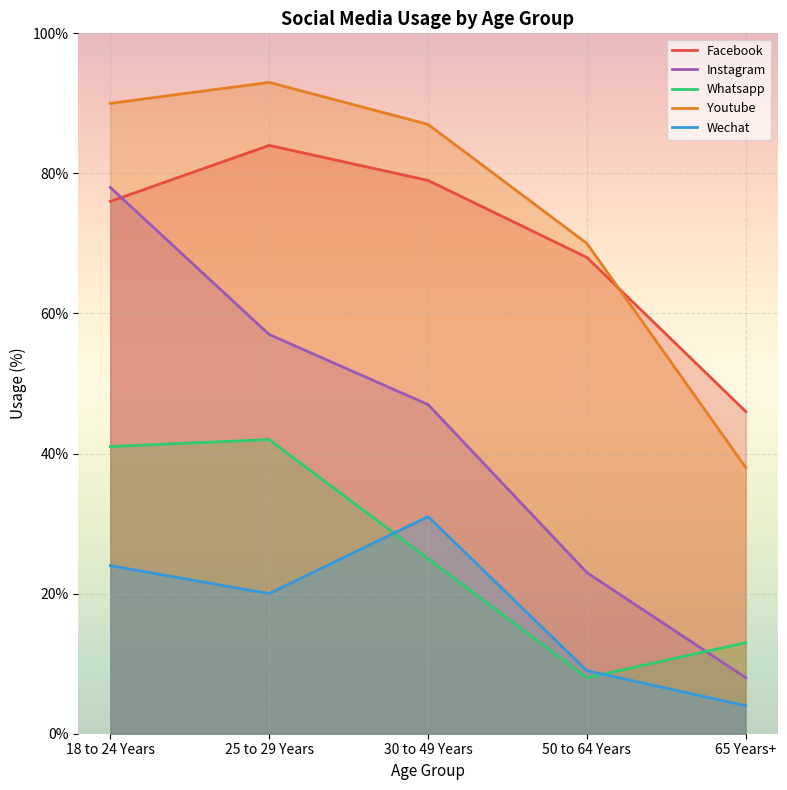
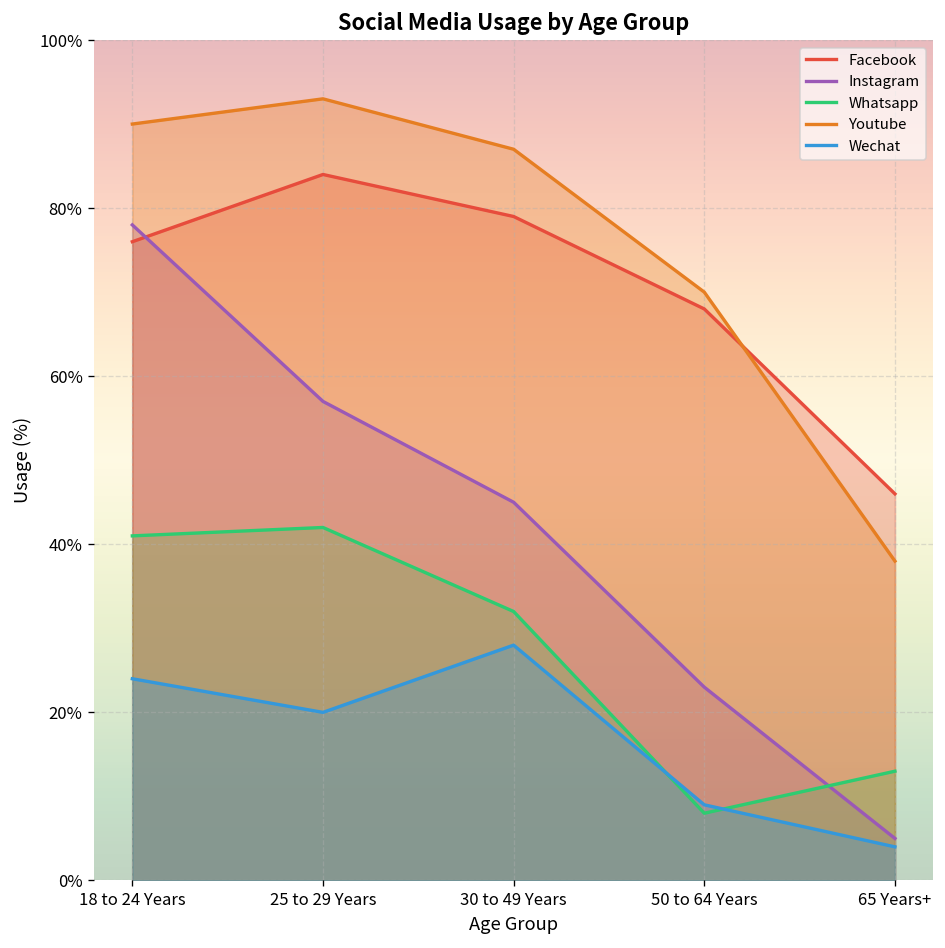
  {
    "Instagram": {
      "18 to 24 Years": "78%",
      "25 to 29 Years": "57%",
-     "30 to 49 Years": "47%",
+     "30 to 49 Years": "45%",
      "50 to 64 Years": "23%",
-     "65 Years+": "8%"
+     "65 Years+": "5%"
    },
    "Whatsapp": {
      "18 to 24 Years": "41%",
      "25 to 29 Years": "42%",
-     "30 to 49 Years": "25%",
+     "30 to 49 Years": "32%",
      "50 to 64 Years": "8%",
      "65 Years+": "13%"
    },
    "Wechat": {
      "18 to 24 Years": "24%",
      "25 to 29 Years": "20%",
-     "30 to 49 Years": "31%",
+     "30 to 49 Years": "28%",
      "50 to 64 Years": "9%",
      "65 Years+": "4%"
    }
  }
